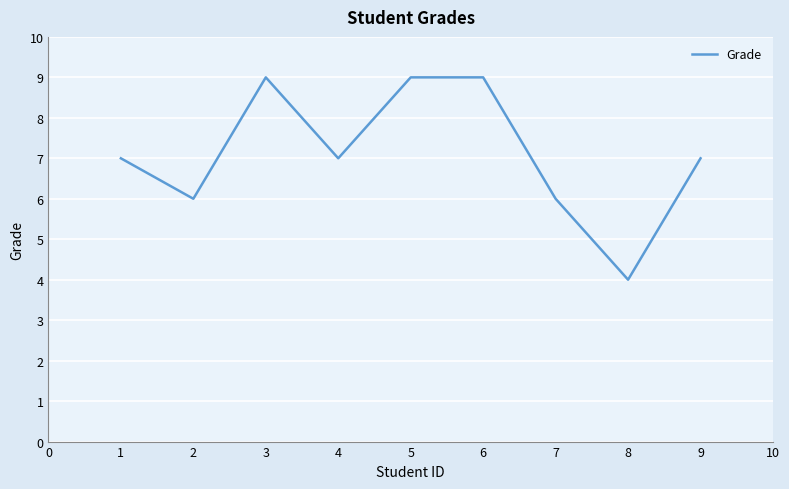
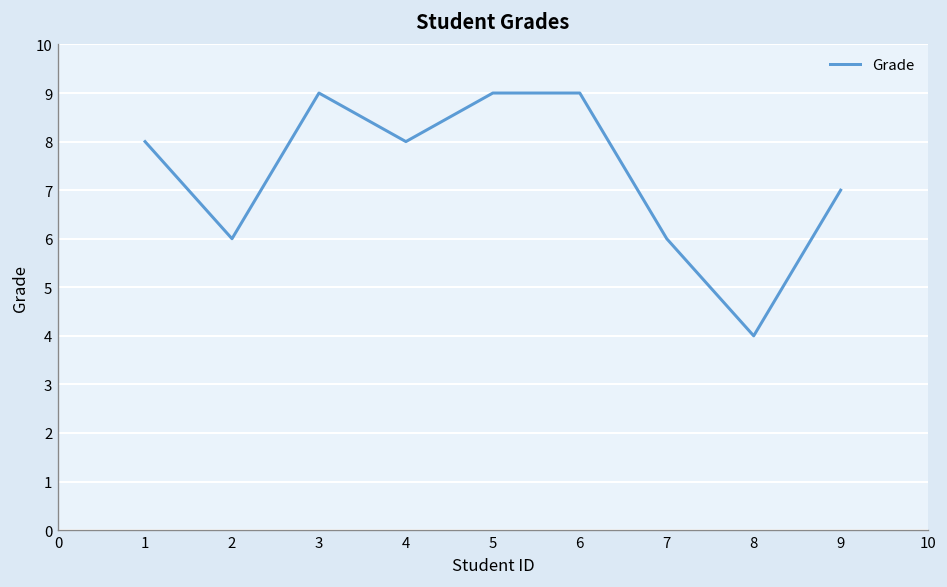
  {
-   "1": 7,
+   "1": 8,
    "2": 6,
    "3": 9,
-   "4": 7,
+   "4": 8,
    "5": 9,
    "6": 9,
    "7": 6,
    "8": 4,
    "9": 7
  }
